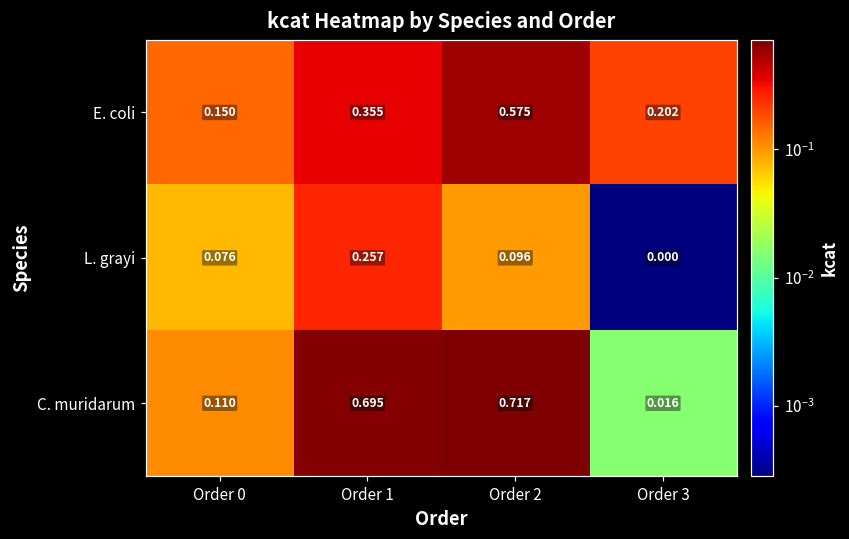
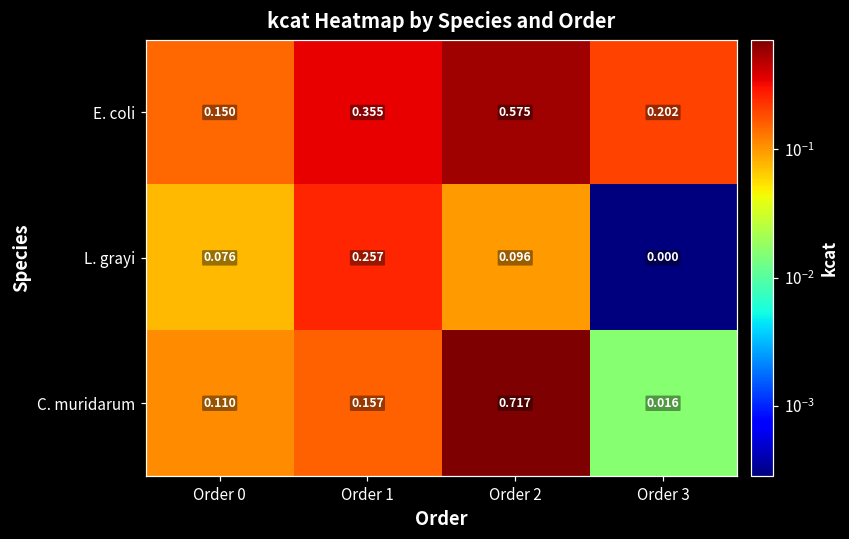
  {
    "C. muridarum": {
-     "Order 1": 0.695
+     "Order 1": 0.157
    }
  }
